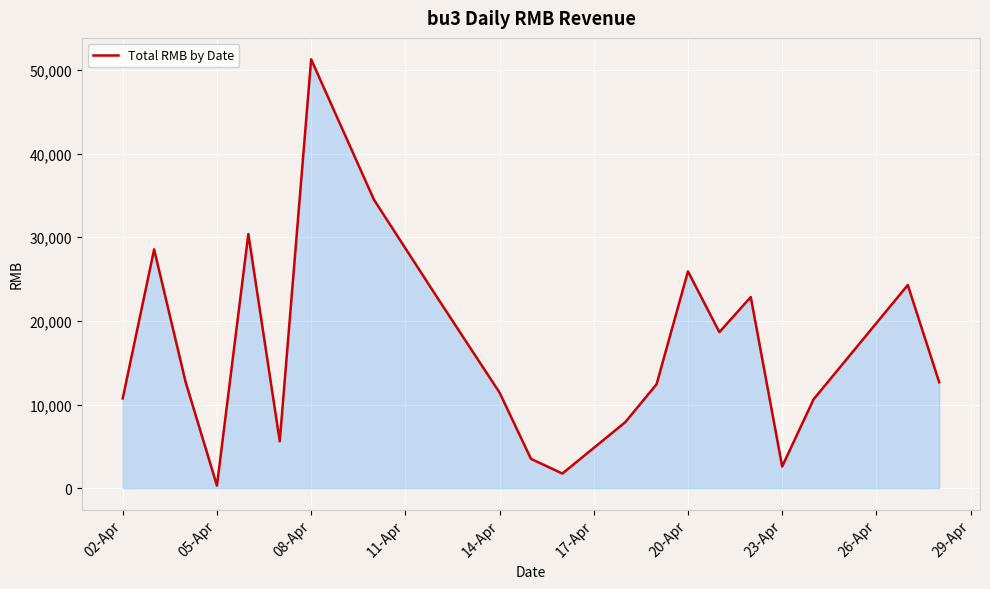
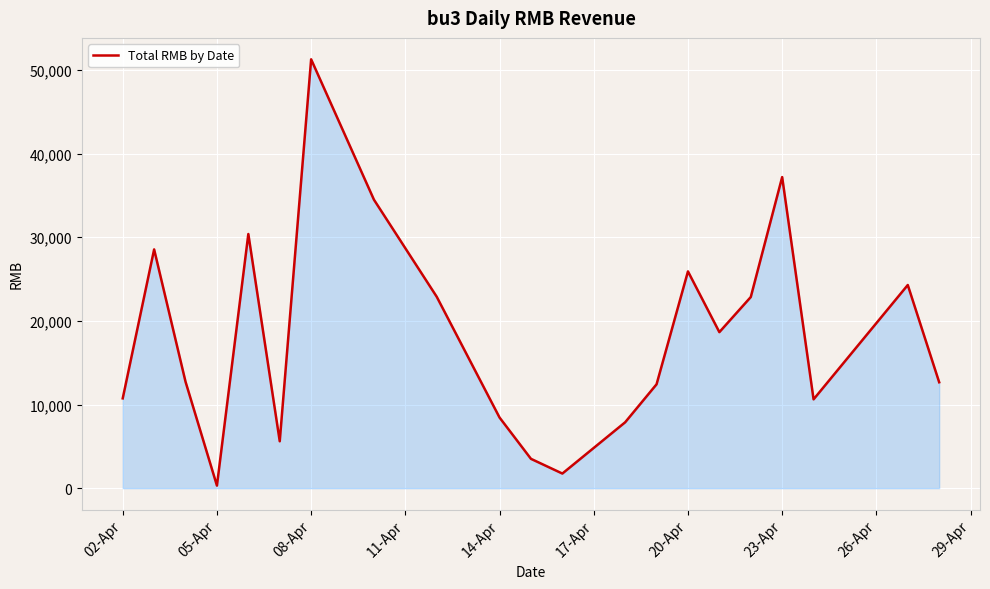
  {
    "02-Apr": "11,000",
    "05-Apr": "0",
    "08-Apr": "51,000",
-   "14-Apr": "11,000",
+   "14-Apr": "8,000",
    "20-Apr": "26,000",
-   "23-Apr": "3,000"
+   "23-Apr": "37,000"
  }
